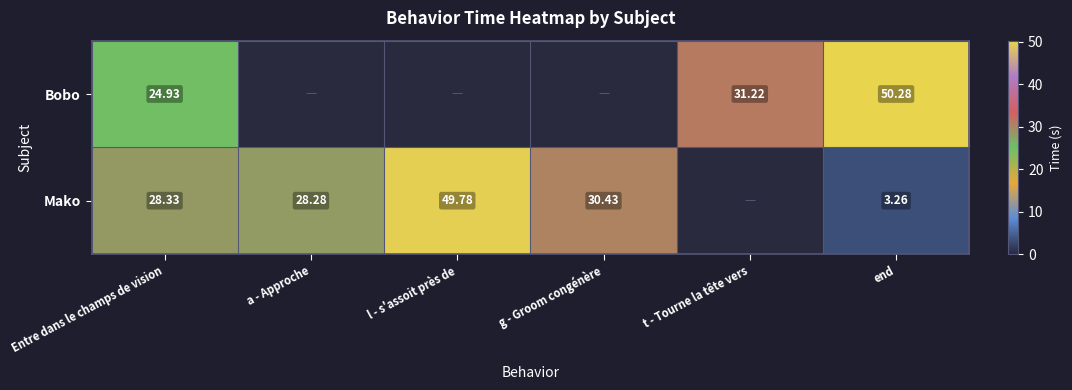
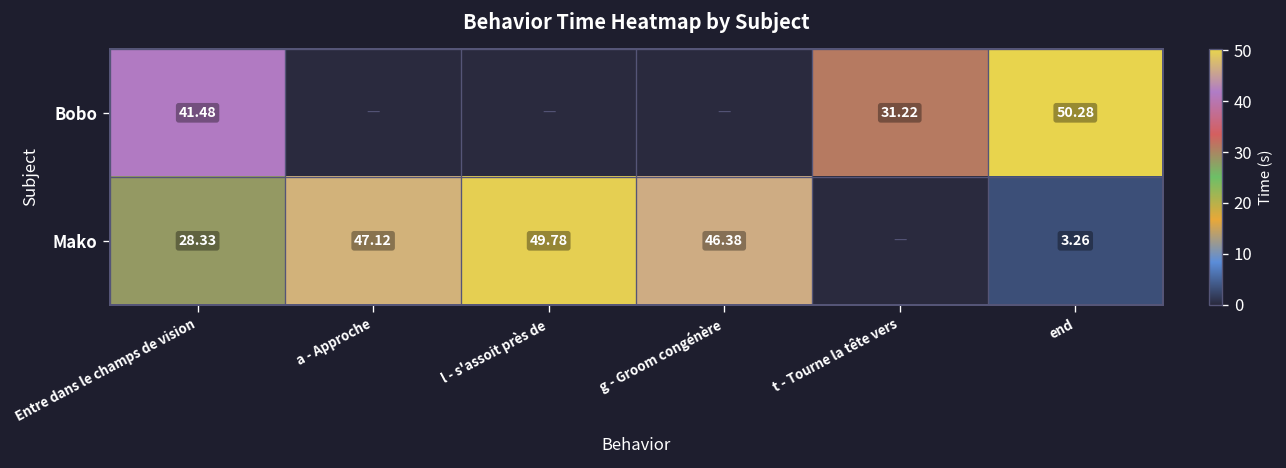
  {
    "Bobo": {
-     "Entre dans le champs de vision": 24.93
+     "Entre dans le champs de vision": 41.48
    },
    "Mako": {
-     "a - Approche": 28.28,
-     "g - Groom congénère": 30.43
+     "a - Approche": 47.12,
+     "g - Groom congénère": 46.38
    }
  }
